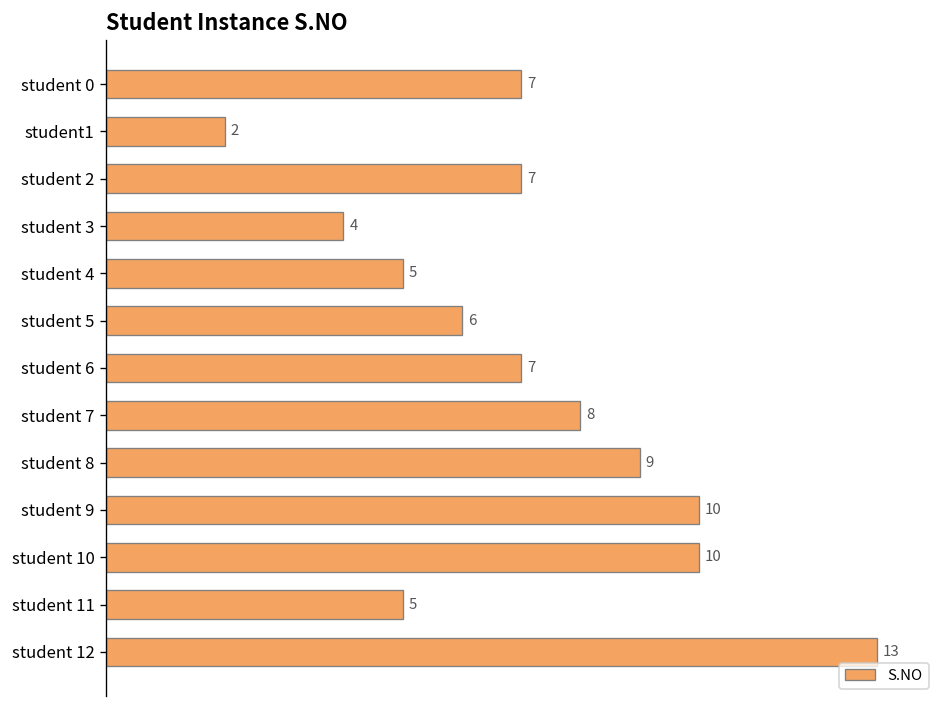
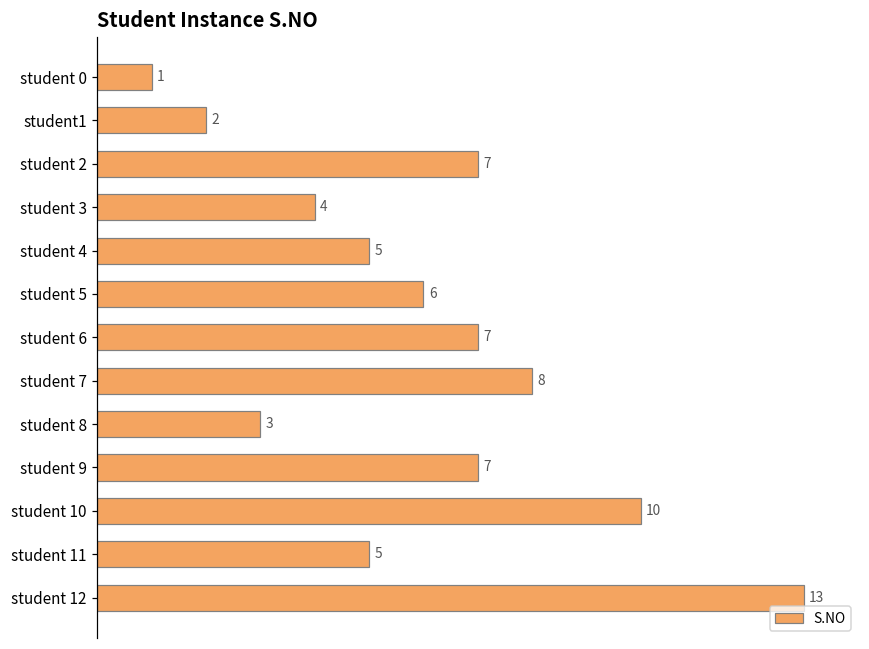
  {
-   "student 0": 7,
+   "student 0": 1,
    "student1": 2,
    "student 2": 7,
    "student 3": 4,
    "student 4": 5,
    "student 5": 6,
    "student 6": 7,
    "student 7": 8,
-   "student 8": 9,
-   "student 9": 10,
+   "student 8": 3,
+   "student 9": 7,
    "student 10": 10,
    "student 11": 5,
    "student 12": 13
  }
